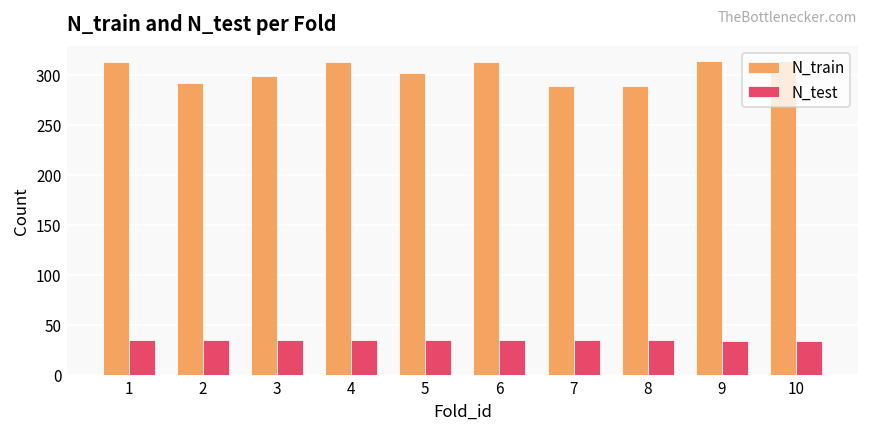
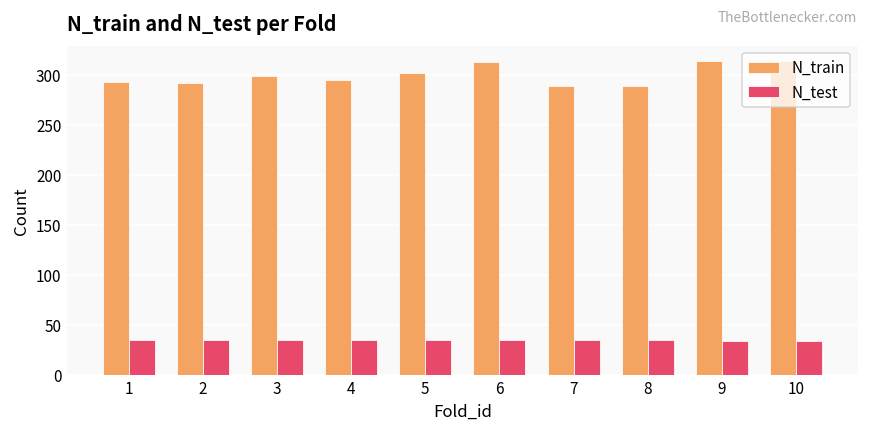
  {
    "N_train": {
-     "1": 310,
+     "1": 290,
      "2": 290,
      "3": 300,
-     "4": 310,
+     "4": 300,
      "5": 300,
      "6": 310,
      "7": 290,
      "8": 290,
      "9": 310
    },
    "N_test": {
      "1": 40,
      "2": 40,
      "3": 40,
      "4": 40,
      "5": 40,
      "6": 40,
      "7": 40,
      "8": 40,
      "9": 30,
      "10": 30
    }
  }
